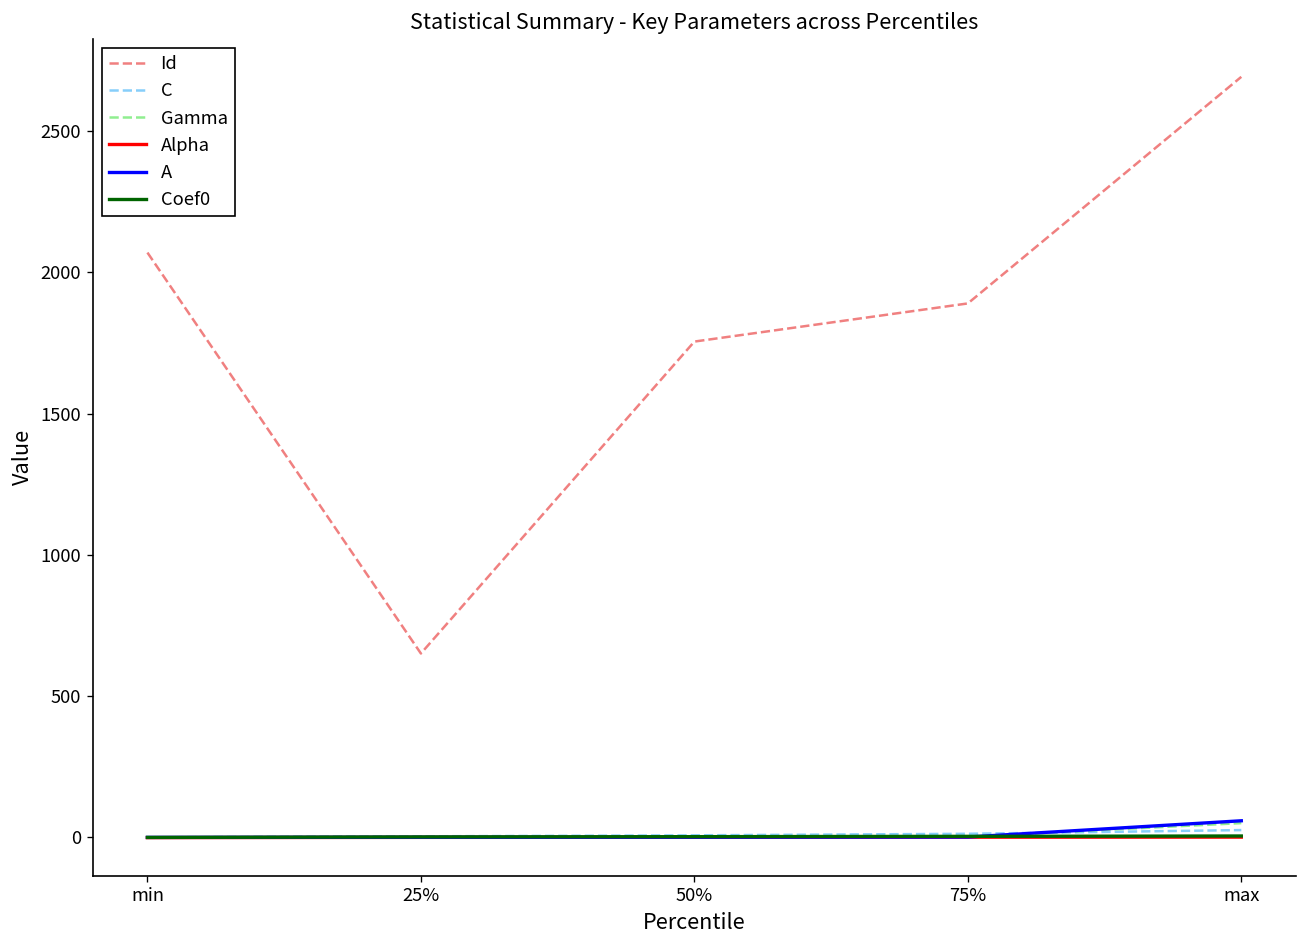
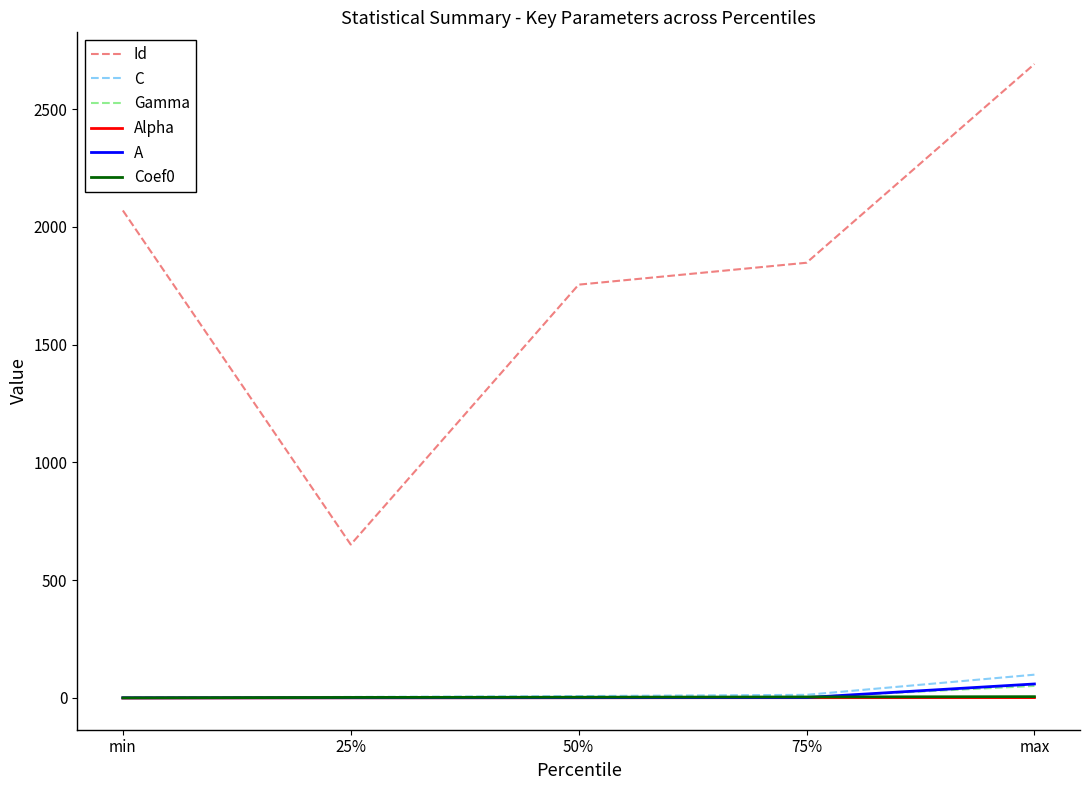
  {
    "Id": {
      "min": 2070,
      "25%": 650,
      "50%": 1760,
-     "75%": 1890,
+     "75%": 1850,
      "max": 2690
    },
    "C": {
-     "max": 30
+     "max": 100
    }
  }
